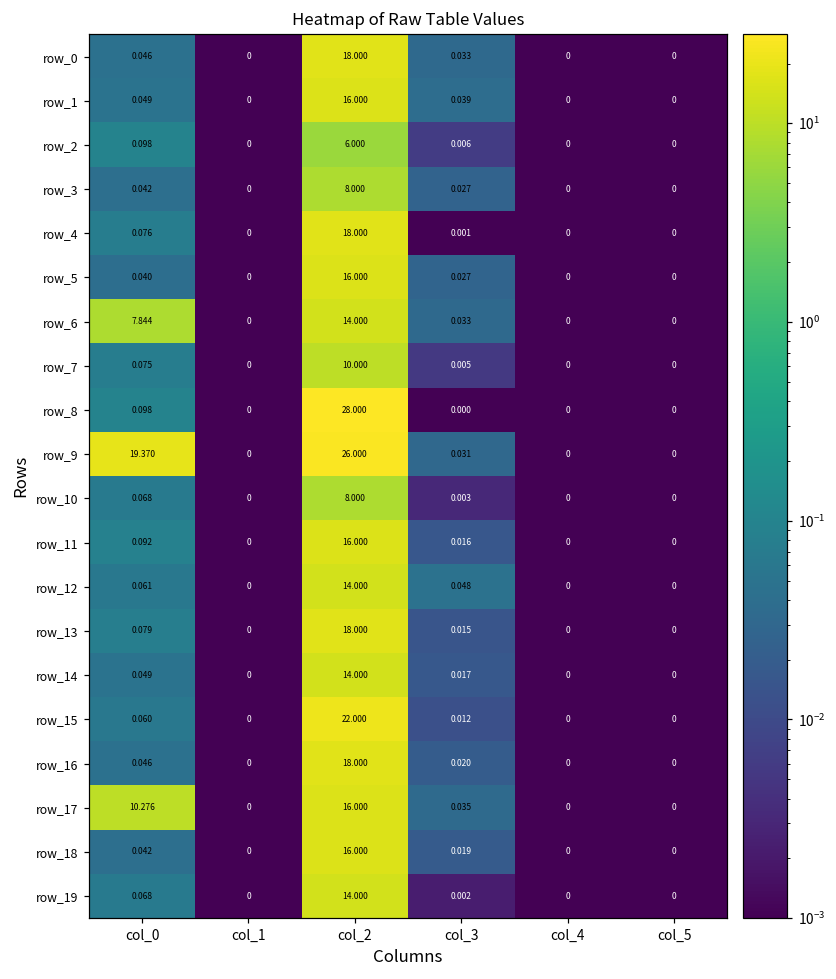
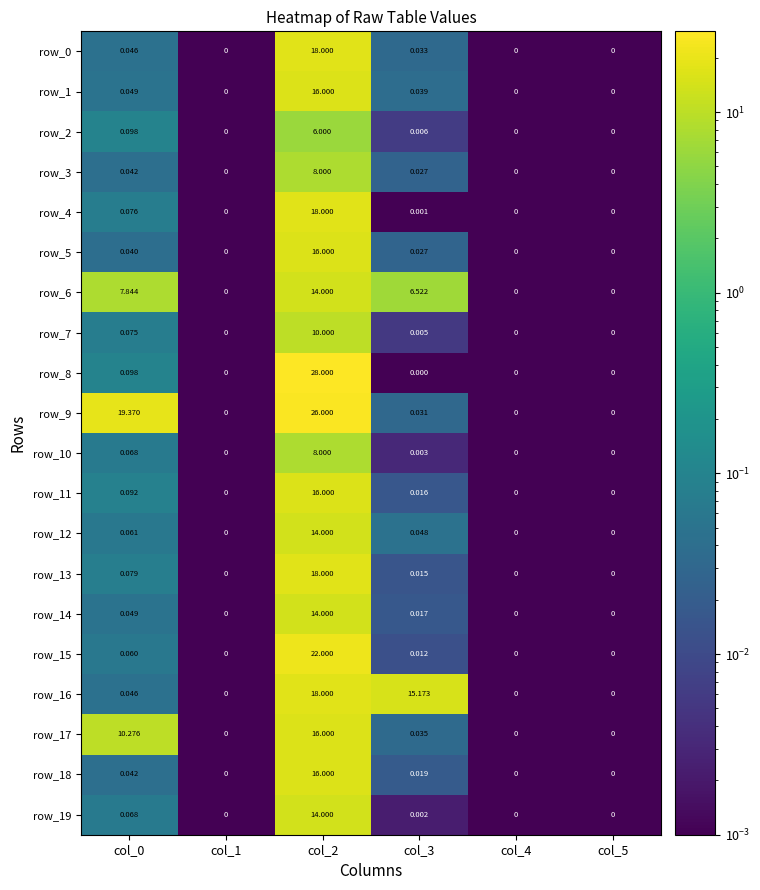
  {
    "row_0": {
      "col_0": 0.046,
      "col_1": 0,
      "col_2": 18.000,
      "col_3": 0.033,
      "col_4": 0,
      "col_5": 0
    },
    "row_1": {
      "col_0": 0.049,
      "col_1": 0,
      "col_2": 16.000,
      "col_3": 0.039,
      "col_4": 0,
      "col_5": 0
    },
    "row_2": {
      "col_0": 0.098,
      "col_1": 0,
      "col_2": 6.000,
      "col_3": 0.006,
      "col_4": 0,
      "col_5": 0
    },
    "row_3": {
      "col_0": 0.042,
      "col_1": 0,
      "col_2": 8.000,
      "col_3": 0.027,
      "col_4": 0,
      "col_5": 0
    },
    "row_4": {
      "col_0": 0.076,
      "col_1": 0,
      "col_2": 18.000,
      "col_3": 0.001,
      "col_4": 0,
      "col_5": 0
    },
    "row_5": {
      "col_0": 0.040,
      "col_1": 0,
      "col_2": 16.000,
      "col_3": 0.027,
      "col_4": 0,
      "col_5": 0
    },
    "row_6": {
      "col_0": 7.844,
      "col_1": 0,
      "col_2": 14.000,
-     "col_3": 0.033,
+     "col_3": 6.522,
      "col_4": 0,
      "col_5": 0
    },
    "row_7": {
      "col_0": 0.075,
      "col_1": 0,
      "col_2": 10.000,
      "col_3": 0.005,
      "col_4": 0,
      "col_5": 0
    },
    "row_8": {
      "col_0": 0.098,
      "col_1": 0,
      "col_2": 28.000,
      "col_3": 0.000,
      "col_4": 0,
      "col_5": 0
    },
    "row_9": {
      "col_0": 19.370,
      "col_1": 0,
      "col_2": 26.000,
      "col_3": 0.031,
      "col_4": 0,
      "col_5": 0
    },
    "row_10": {
      "col_0": 0.068,
      "col_1": 0,
      "col_2": 8.000,
      "col_3": 0.003,
      "col_4": 0,
      "col_5": 0
    },
    "row_11": {
      "col_0": 0.092,
      "col_1": 0,
      "col_2": 16.000,
      "col_3": 0.016,
      "col_4": 0,
      "col_5": 0
    },
    "row_12": {
      "col_0": 0.061,
      "col_1": 0,
      "col_2": 14.000,
      "col_3": 0.048,
      "col_4": 0,
      "col_5": 0
    },
    "row_13": {
      "col_0": 0.079,
      "col_1": 0,
      "col_2": 18.000,
      "col_3": 0.015,
      "col_4": 0,
      "col_5": 0
    },
    "row_14": {
      "col_0": 0.049,
      "col_1": 0,
      "col_2": 14.000,
      "col_3": 0.017,
      "col_4": 0,
      "col_5": 0
    },
    "row_15": {
      "col_0": 0.060,
      "col_1": 0,
      "col_2": 22.000,
      "col_3": 0.012,
      "col_4": 0,
      "col_5": 0
    },
    "row_16": {
      "col_0": 0.046,
      "col_1": 0,
      "col_2": 18.000,
-     "col_3": 0.020,
+     "col_3": 15.173,
      "col_4": 0,
      "col_5": 0
    },
    "row_17": {
      "col_0": 10.276,
      "col_1": 0,
      "col_2": 16.000,
      "col_3": 0.035,
      "col_4": 0,
      "col_5": 0
    },
    "row_18": {
      "col_0": 0.042,
      "col_1": 0,
      "col_2": 16.000,
      "col_3": 0.019,
      "col_4": 0,
      "col_5": 0
    },
    "row_19": {
      "col_0": 0.068,
      "col_1": 0,
      "col_2": 14.000,
      "col_3": 0.002,
      "col_4": 0,
      "col_5": 0
    }
  }
